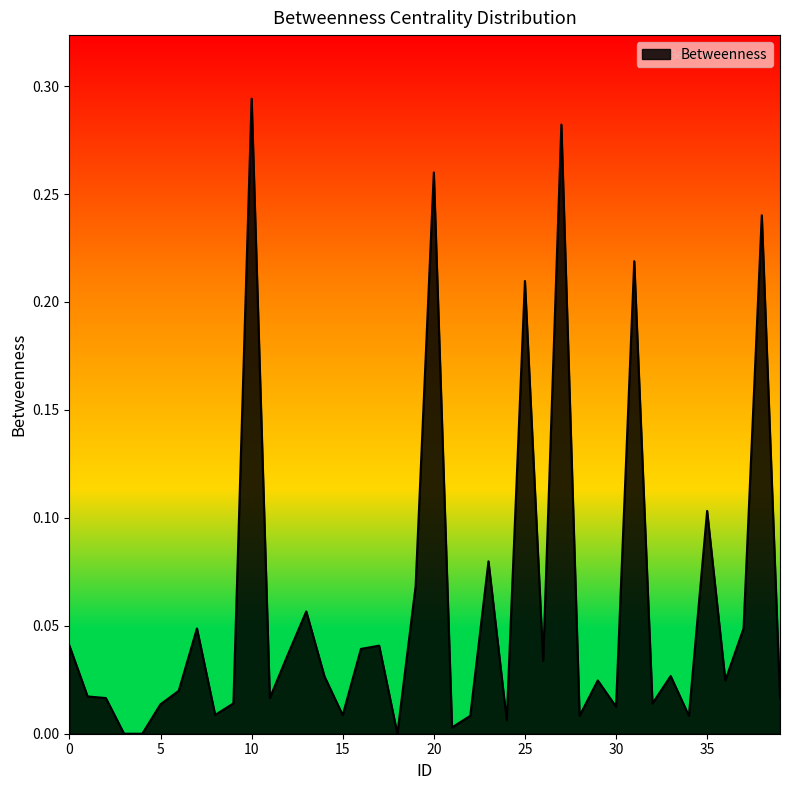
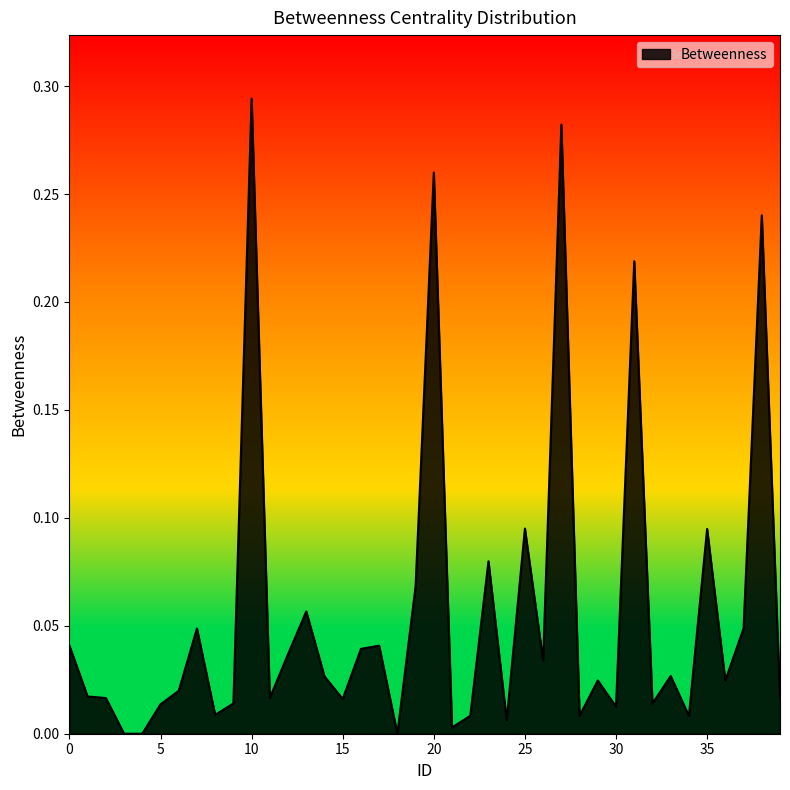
  {
    "0": 0.041,
    "5": 0.014,
    "10": 0.294,
-   "15": 0.009,
+   "15": 0.016,
    "20": 0.260,
-   "25": 0.210,
+   "25": 0.095,
    "30": 0.013,
-   "35": 0.103
+   "35": 0.095
  }
